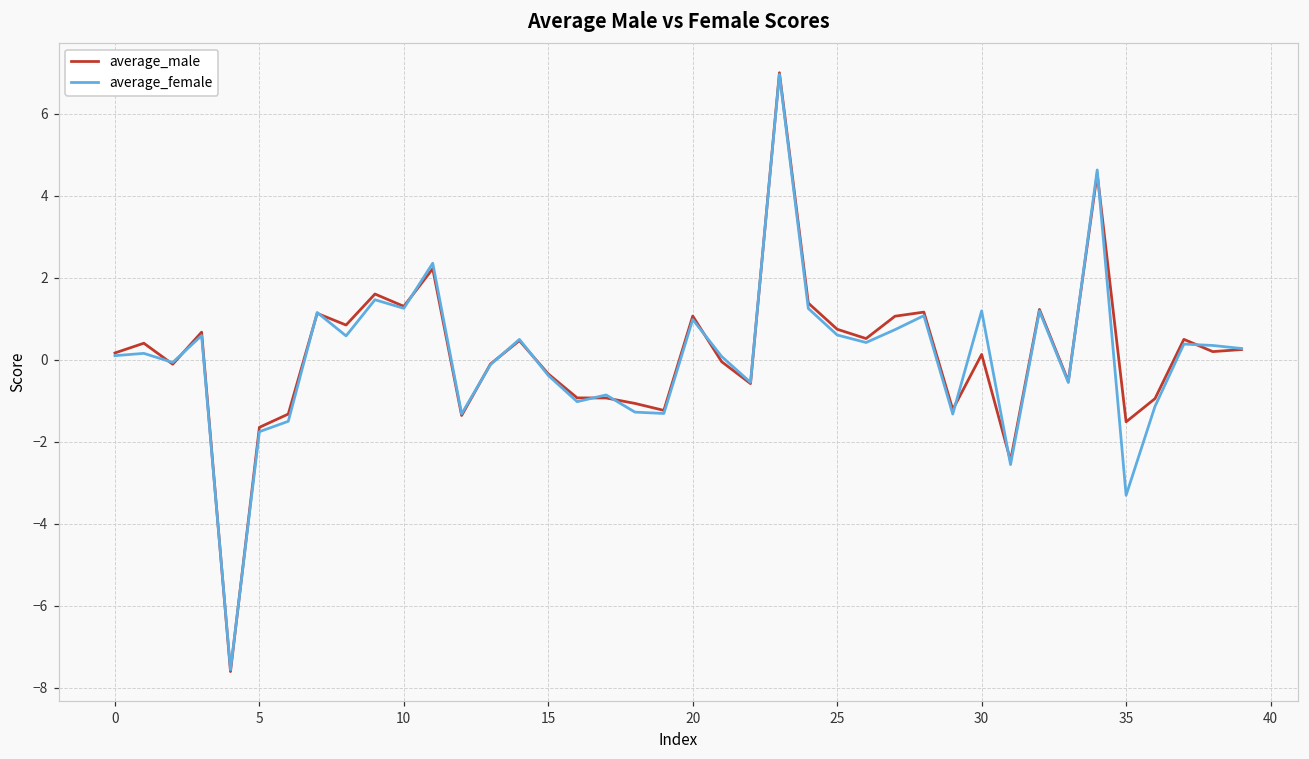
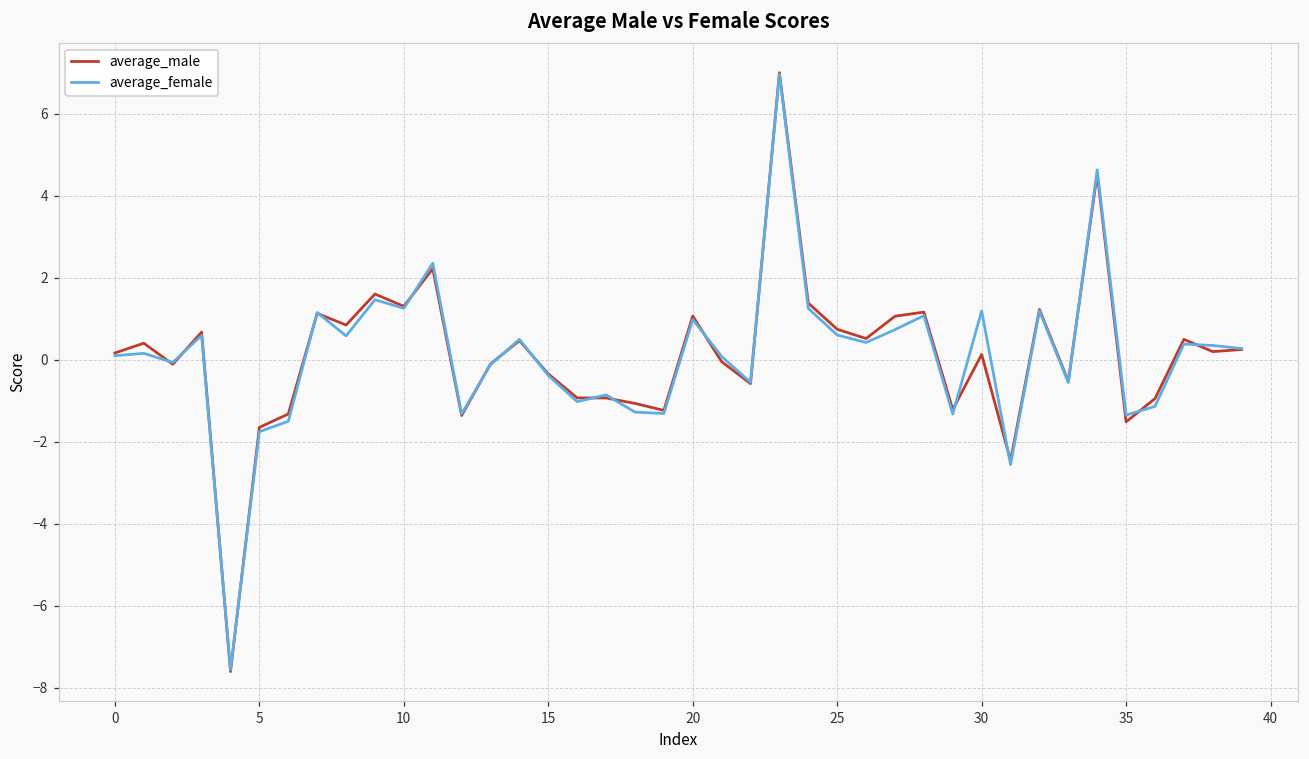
  {
    "average_male": {
      "5": -1.6,
      "20": 1.1,
      "25": 0.7,
      "30": 0.1,
      "35": -1.5
    },
    "average_female": {
      "5": -1.8,
      "20": 1.0,
      "25": 0.6,
      "30": 1.2,
-     "35": -3.3
+     "35": -1.3
    }
  }
